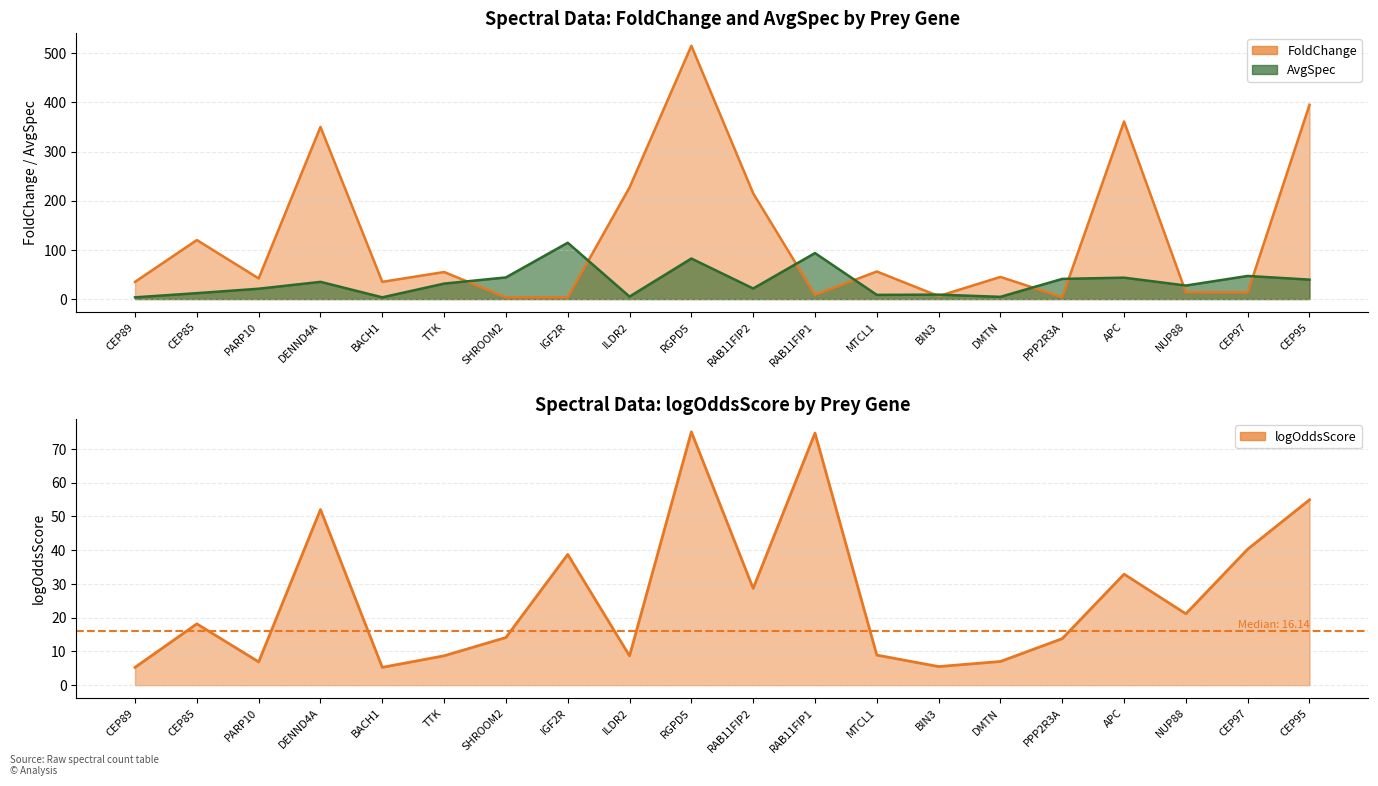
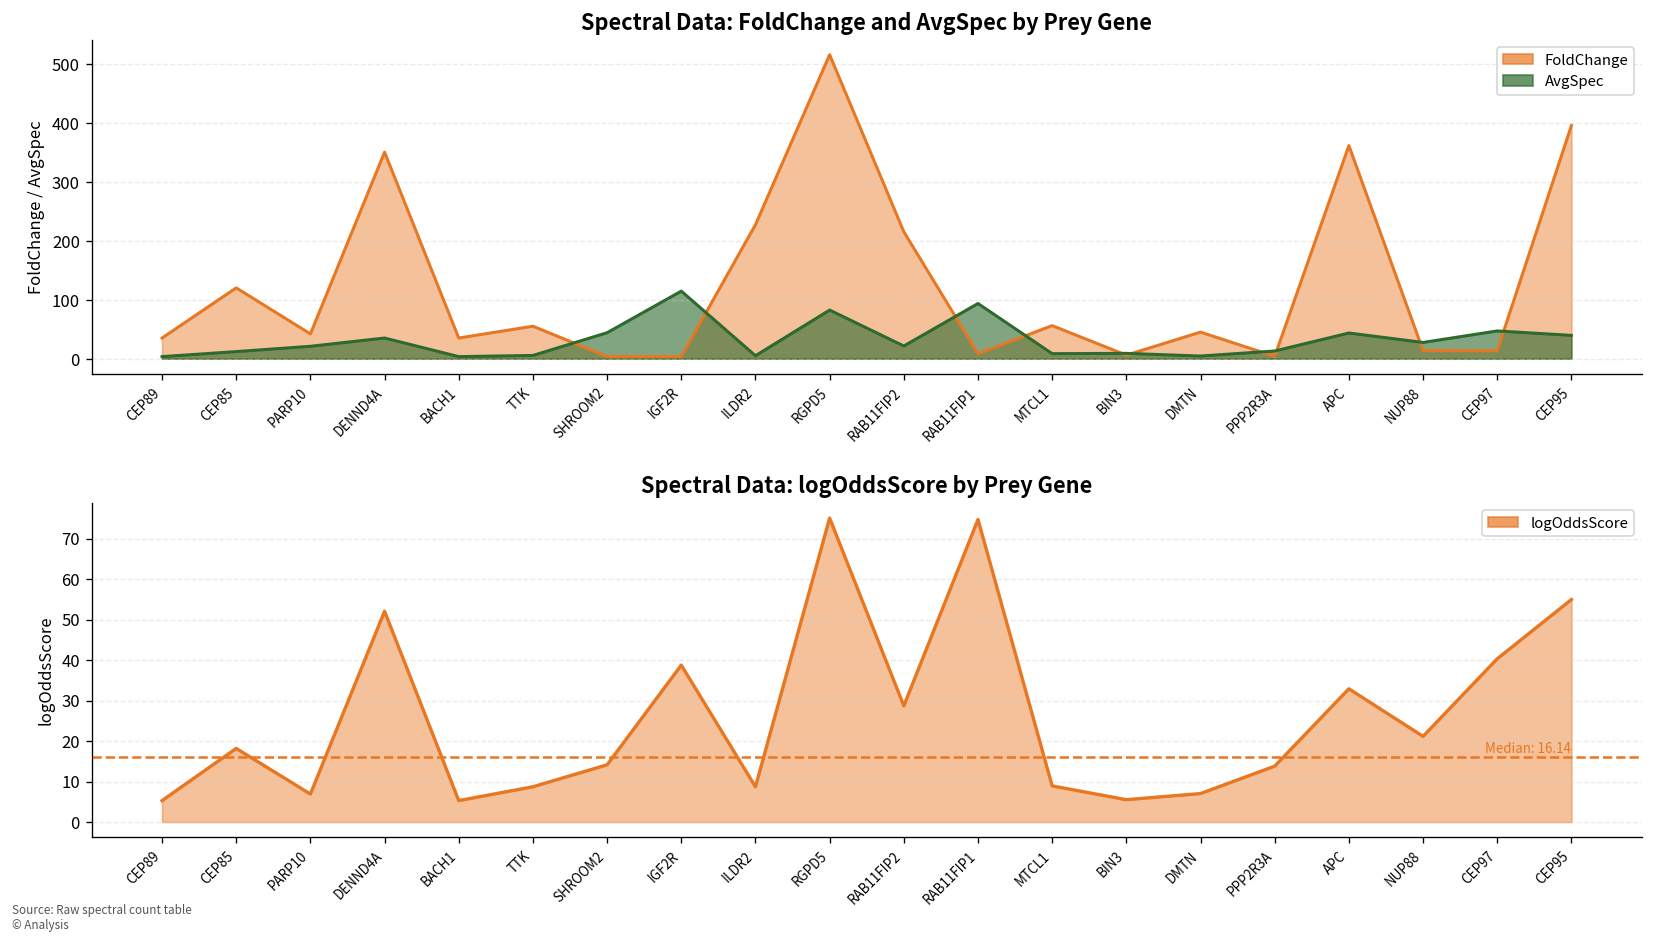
  {
    "Spectral Data: FoldChange and AvgSpec by Prey Gene": {
      "FoldChange": {
        "CEP89": 40,
        "CEP85": 120,
        "PARP10": 40,
        "DENND4A": 350,
        "BACH1": 40,
        "TTK": 60,
        "SHROOM2": 0,
        "IGF2R": 0,
        "ILDR2": 230,
        "RGPD5": 520,
        "RAB11FIP2": 220,
        "RAB11FIP1": 10,
        "MTCL1": 60,
        "DMTN": 50,
        "PPP2R3A": 0,
        "APC": 360,
        "NUP88": 10,
        "CEP97": 10,
        "CEP95": 400
      },
      "AvgSpec": {
        "CEP89": 0,
        "CEP85": 10,
        "PARP10": 20,
        "DENND4A": 40,
        "BACH1": 0,
-       "TTK": 30,
+       "TTK": 10,
        "SHROOM2": 40,
        "IGF2R": 110,
        "ILDR2": 10,
        "RGPD5": 80,
        "RAB11FIP2": 20,
        "RAB11FIP1": 90,
        "MTCL1": 10,
        "DMTN": 0,
-       "PPP2R3A": 40,
+       "PPP2R3A": 10,
        "APC": 40,
        "NUP88": 30,
        "CEP97": 50,
        "CEP95": 40
      }
    },
    "Spectral Data: logOddsScore by Prey Gene": {
      "CEP89": 5,
      "CEP85": 18,
      "PARP10": 7,
      "DENND4A": 52,
      "BACH1": 5,
      "TTK": 9,
      "SHROOM2": 14,
      "IGF2R": 39,
      "ILDR2": 9,
      "RGPD5": 75,
      "RAB11FIP2": 29,
      "RAB11FIP1": 75,
      "MTCL1": 9,
      "BIN3": 6,
      "DMTN": 7,
      "PPP2R3A": 14,
      "APC": 33,
      "NUP88": 21,
      "CEP97": 40,
      "CEP95": 55
    }
  }
